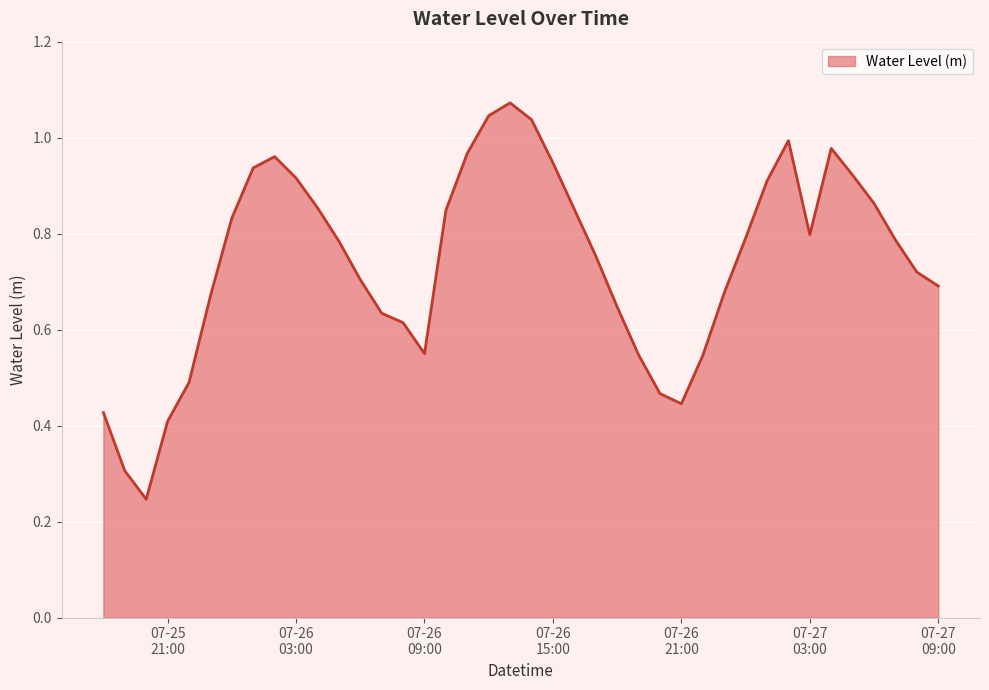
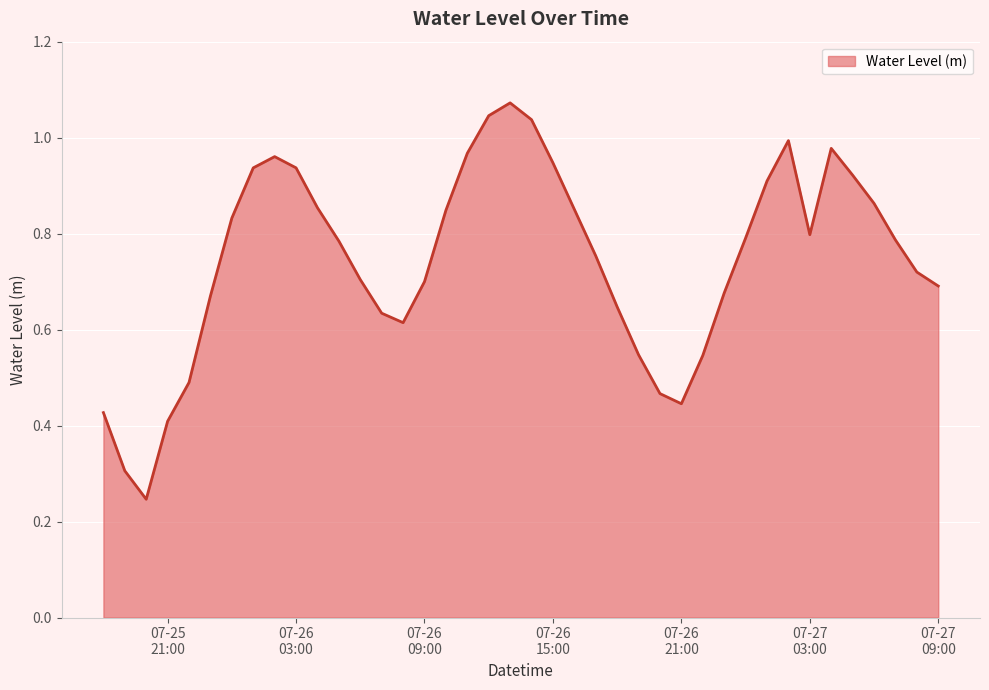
  {
    "07-25 21:00": 0.41,
-   "07-26 03:00": 0.92,
-   "07-26 09:00": 0.55,
+   "07-26 03:00": 0.94,
+   "07-26 09:00": 0.70,
    "07-26 15:00": 0.95,
    "07-26 21:00": 0.45,
    "07-27 03:00": 0.80,
    "07-27 09:00": 0.69
  }
